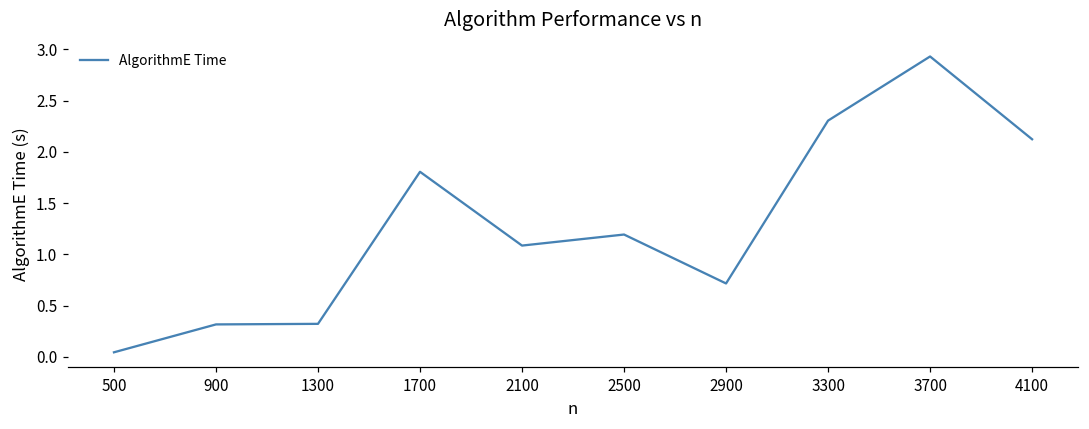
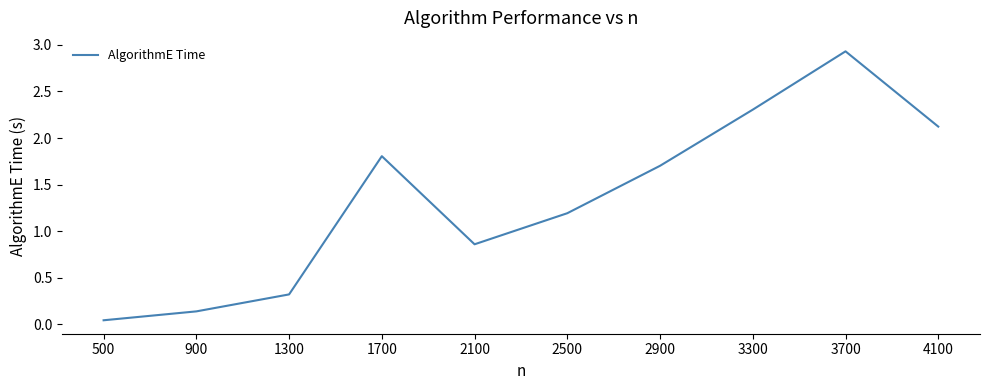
  {
    "500": 0.0,
-   "900": 0.3,
+   "900": 0.1,
    "1300": 0.3,
    "1700": 1.8,
-   "2100": 1.1,
+   "2100": 0.9,
    "2500": 1.2,
-   "2900": 0.7,
+   "2900": 1.7,
    "3300": 2.3,
    "3700": 2.9,
    "4100": 2.1
  }
